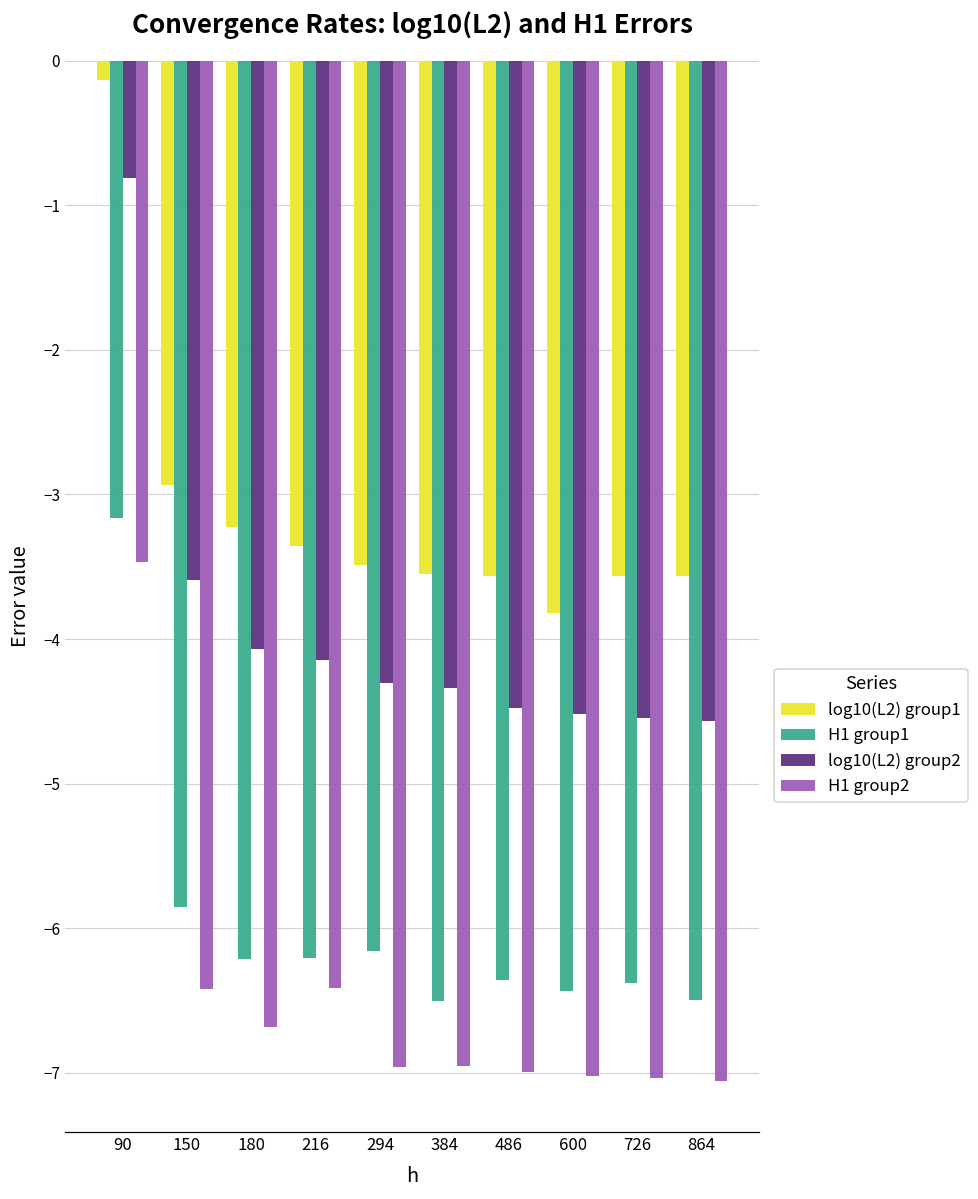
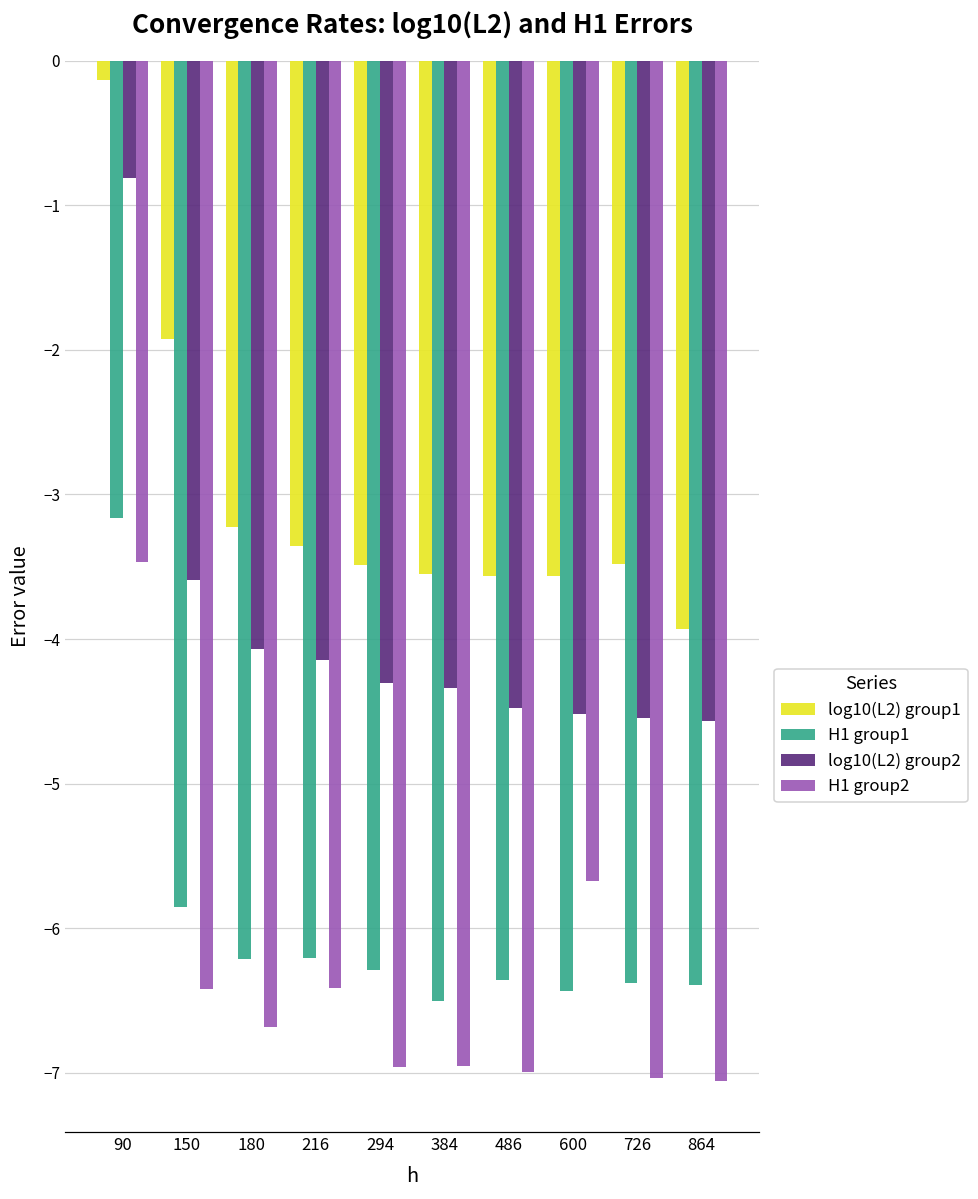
  {
    "log10(L2) group1": {
      "90": -0.13,
-     "150": -2.93,
+     "150": -1.92,
      "180": -3.23,
      "216": -3.36,
      "294": -3.49,
      "384": -3.55,
      "486": -3.56,
-     "600": -3.82,
-     "726": -3.56,
-     "864": -3.56
+     "600": -3.57,
+     "726": -3.48,
+     "864": -3.93
    },
    "H1 group1": {
      "90": -3.17,
      "150": -5.86,
      "180": -6.22,
      "216": -6.20,
-     "294": -6.16,
+     "294": -6.29,
      "384": -6.51,
      "486": -6.36,
      "600": -6.43,
      "726": -6.38,
-     "864": -6.50
+     "864": -6.39
    },
    "log10(L2) group2": {
      "90": -0.81,
      "150": -3.59,
      "180": -4.07,
      "216": -4.14,
      "294": -4.31,
      "384": -4.34,
      "486": -4.48,
      "600": -4.52,
      "726": -4.55,
      "864": -4.57
    },
    "H1 group2": {
      "90": -3.47,
      "150": -6.42,
      "180": -6.69,
      "216": -6.42,
      "294": -6.96,
      "384": -6.96,
      "486": -7.00,
-     "600": -7.02,
+     "600": -5.68,
      "726": -7.04,
      "864": -7.06
    }
  }
